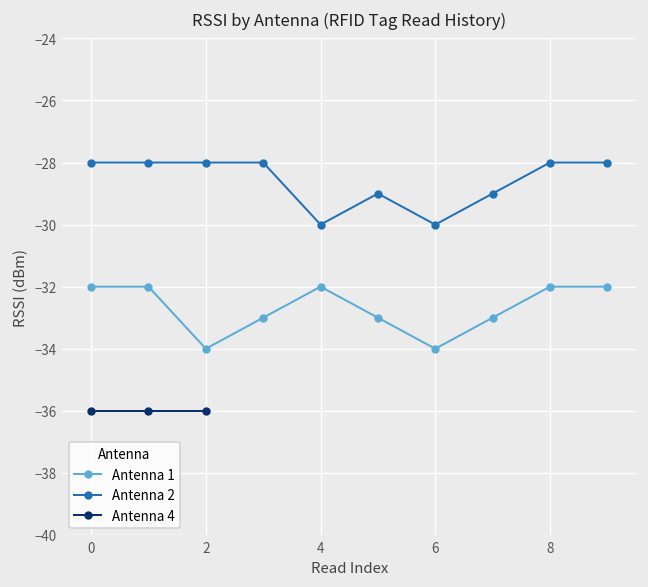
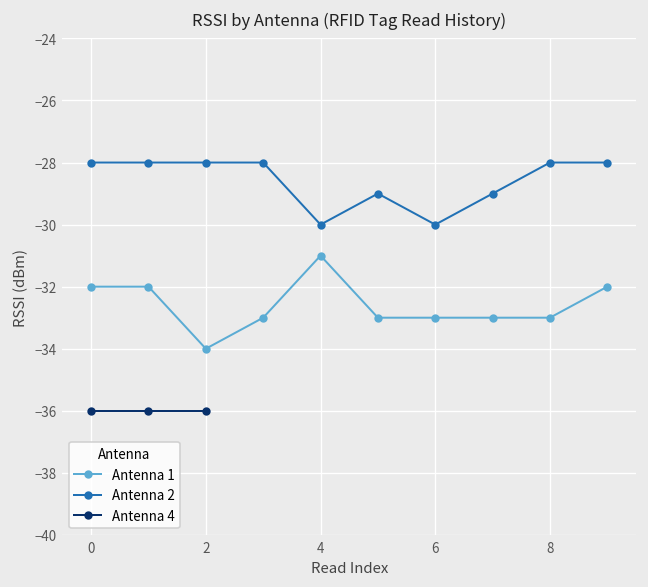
  {
    "Antenna 1": {
      "0": -32,
      "2": -34,
-     "4": -32,
-     "6": -34,
-     "8": -32
+     "4": -31,
+     "6": -33,
+     "8": -33
    },
    "Antenna 2": {
      "0": -28,
      "2": -28,
      "4": -30,
      "6": -30,
      "8": -28
    },
    "Antenna 4": {
      "0": -36,
      "2": -36
    }
  }
